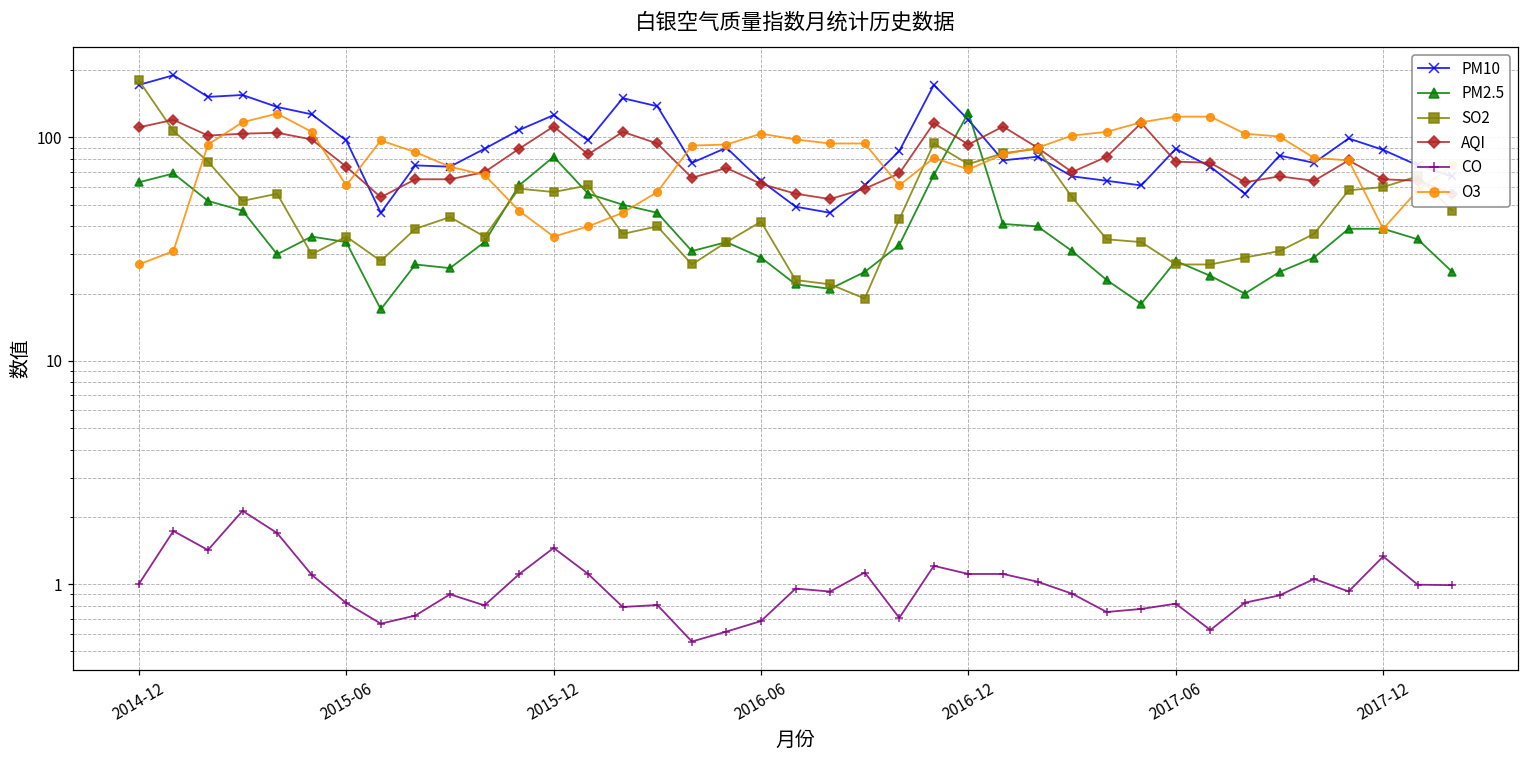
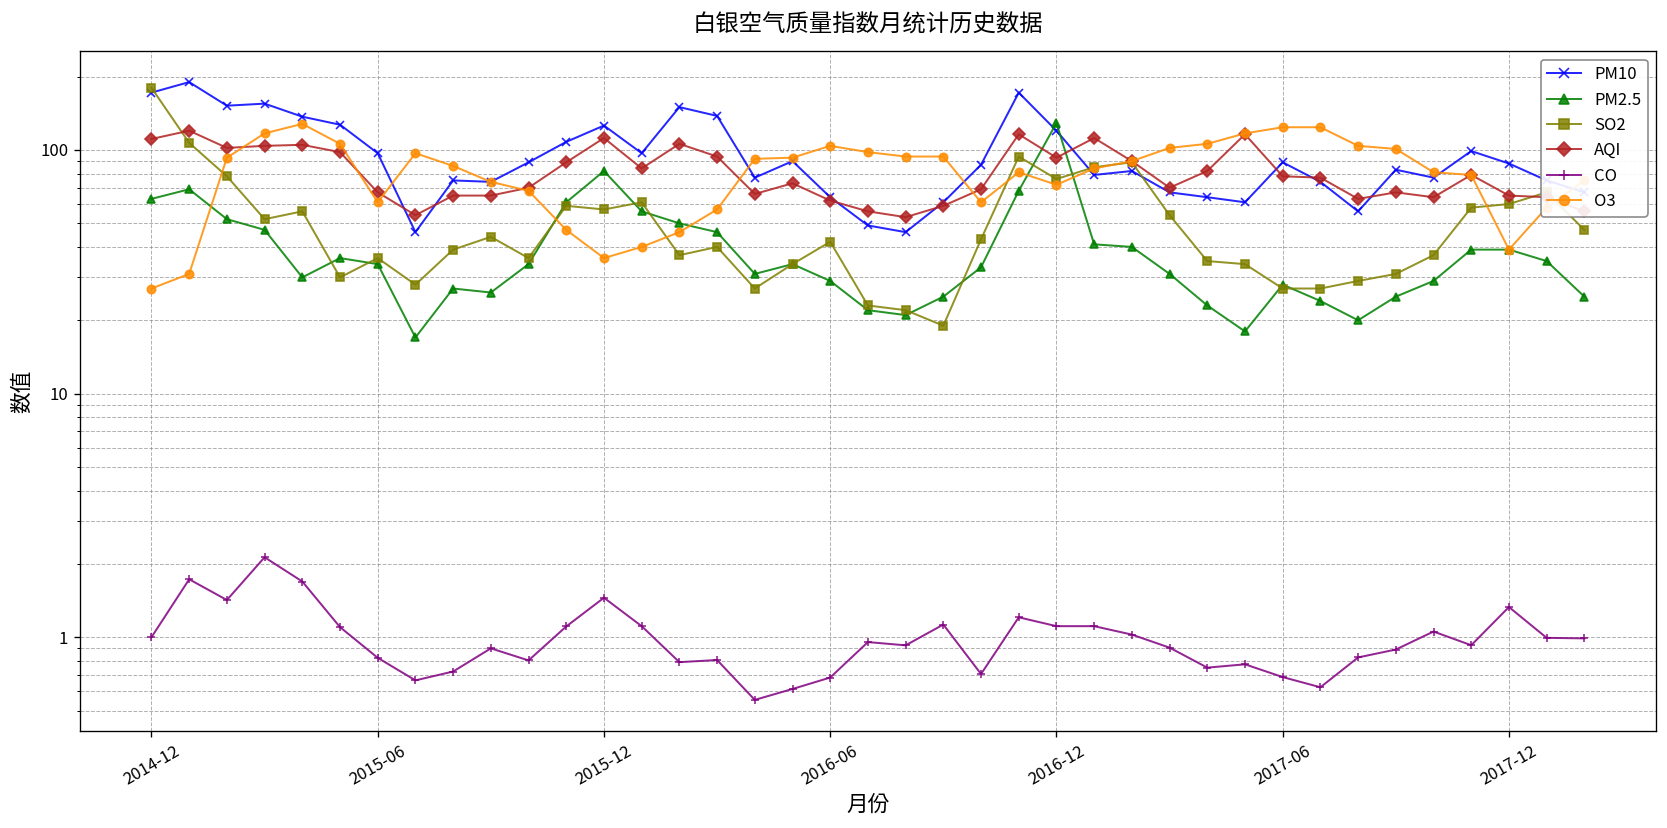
  {
    "PM10": {
      "2014-12": 170,
      "2015-06": 100,
      "2015-12": 130,
      "2016-06": 64,
      "2016-12": 120,
      "2017-06": 90,
      "2017-12": 88
    },
    "PM2.5": {
      "2014-12": 63,
      "2015-06": 34,
      "2015-12": 82,
      "2016-06": 29,
      "2016-12": 130,
      "2017-06": 28
    },
    "SO2": {
      "2014-12": 180,
      "2015-06": 36,
      "2015-12": 57,
      "2016-06": 42,
      "2016-12": 76,
      "2017-06": 27,
      "2017-12": 60
    },
    "AQI": {
      "2014-12": 110,
-     "2015-06": 74,
+     "2015-06": 67,
      "2015-12": 110,
      "2016-06": 62,
      "2016-12": 90,
      "2017-06": 78,
      "2017-12": 65
    },
    "CO": {
      "2014-12": 1.0,
      "2015-06": 0.82,
      "2015-12": 1.5,
      "2016-06": 0.68,
      "2016-12": 1.1,
-     "2017-06": 0.82,
+     "2017-06": 0.69,
      "2017-12": 1.3
    },
    "O3": {
      "2014-12": 27,
      "2015-06": 61,
      "2015-12": 36,
      "2016-06": 100,
      "2016-12": 72,
      "2017-06": 120
    }
  }
